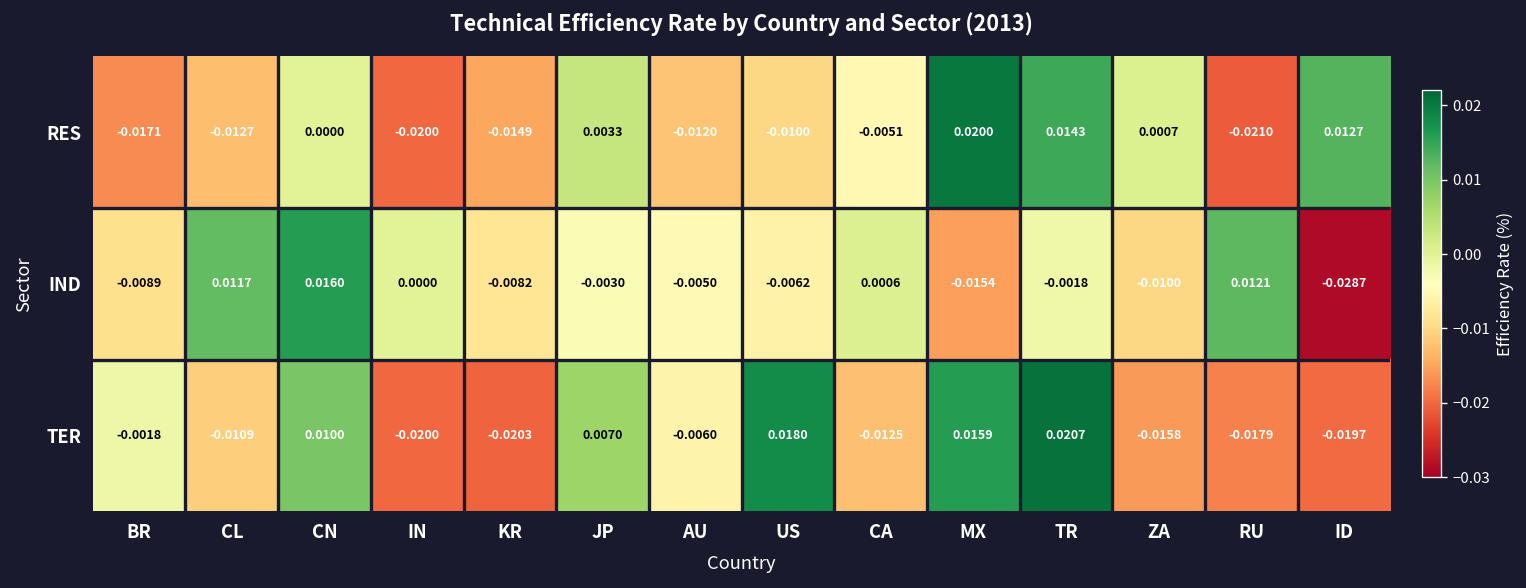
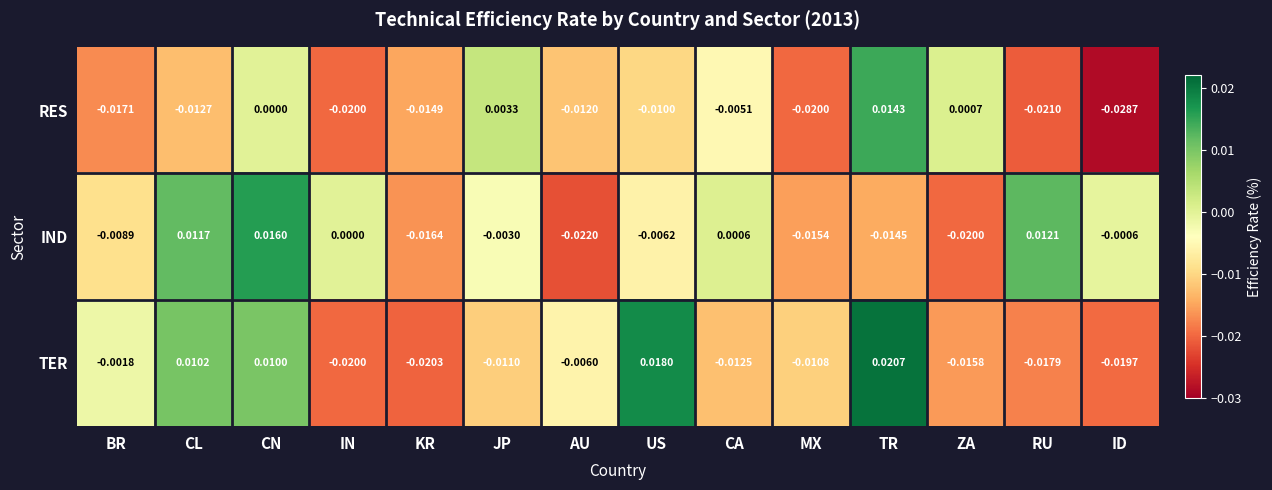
  {
    "RES": {
      "BR": -0.0171,
      "CL": -0.0127,
      "CN": 0.0000,
      "IN": -0.0200,
      "KR": -0.0149,
      "JP": 0.0033,
      "AU": -0.0120,
      "US": -0.0100,
      "CA": -0.0051,
-     "MX": 0.0200,
+     "MX": -0.0200,
      "TR": 0.0143,
      "ZA": 0.0007,
      "RU": -0.0210,
-     "ID": 0.0127
+     "ID": -0.0287
    },
    "IND": {
      "BR": -0.0089,
      "CL": 0.0117,
      "CN": 0.0160,
      "IN": 0.0000,
-     "KR": -0.0082,
+     "KR": -0.0164,
      "JP": -0.0030,
-     "AU": -0.0050,
+     "AU": -0.0220,
      "US": -0.0062,
      "CA": 0.0006,
      "MX": -0.0154,
-     "TR": -0.0018,
-     "ZA": -0.0100,
+     "TR": -0.0145,
+     "ZA": -0.0200,
      "RU": 0.0121,
-     "ID": -0.0287
+     "ID": -0.0006
    },
    "TER": {
      "BR": -0.0018,
-     "CL": -0.0109,
+     "CL": 0.0102,
      "CN": 0.0100,
      "IN": -0.0200,
      "KR": -0.0203,
-     "JP": 0.0070,
+     "JP": -0.0110,
      "AU": -0.0060,
      "US": 0.0180,
      "CA": -0.0125,
-     "MX": 0.0159,
+     "MX": -0.0108,
      "TR": 0.0207,
      "ZA": -0.0158,
      "RU": -0.0179,
      "ID": -0.0197
    }
  }
